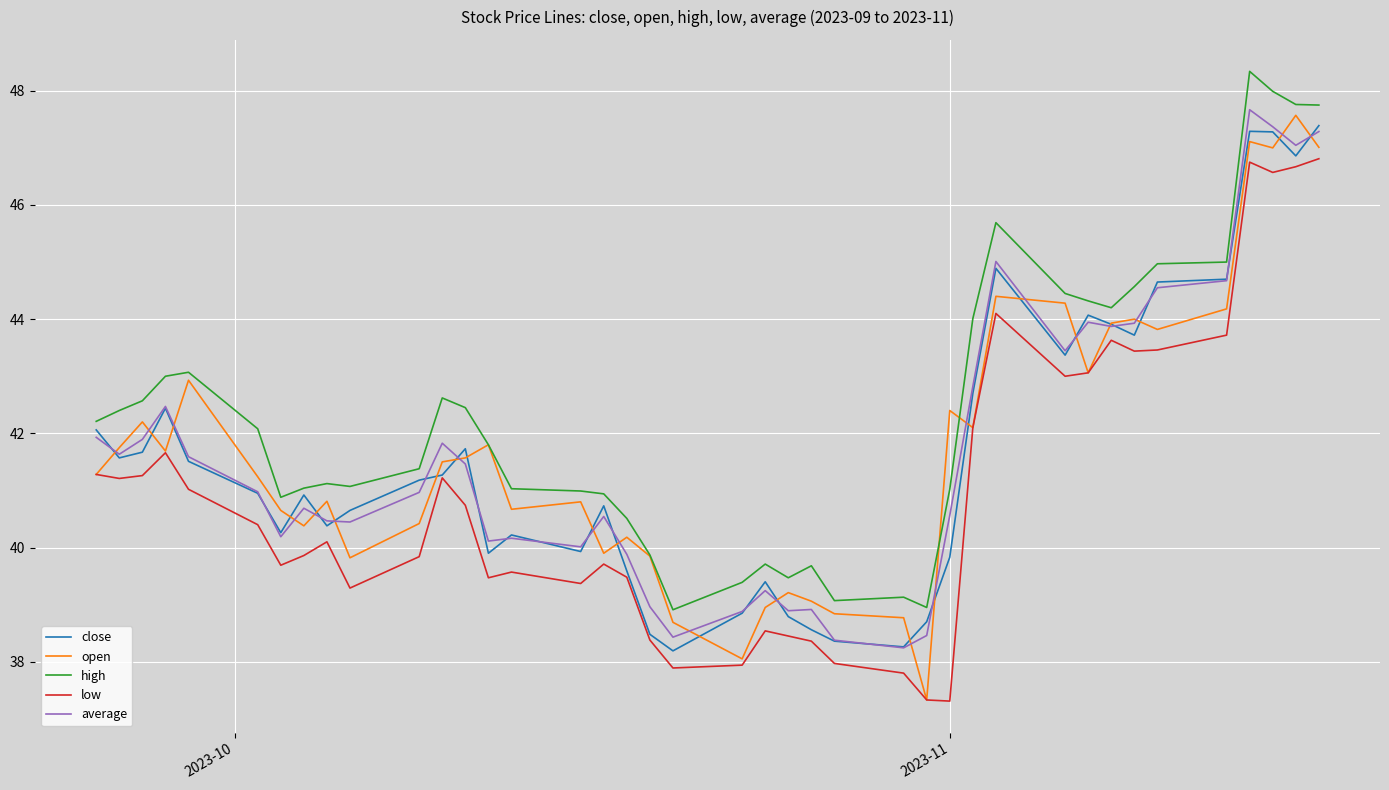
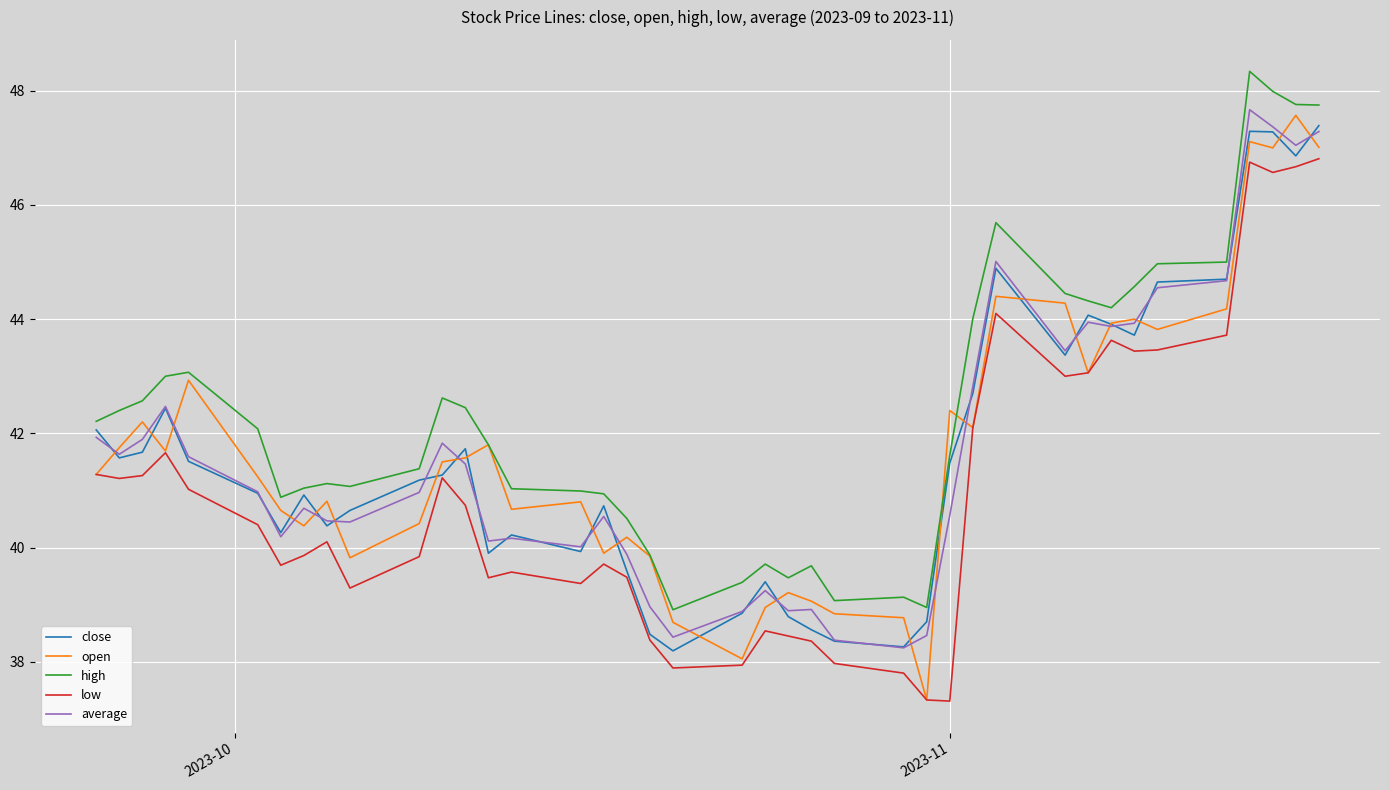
  {
    "close": {
-     "2023-11": 39.8
+     "2023-11": 41.5
    },
    "open": {
      "2023-11": 42.4
    },
    "high": {
-     "2023-11": 41.0
+     "2023-11": 41.6
    },
    "low": {
      "2023-11": 37.3
    },
    "average": {
      "2023-11": 40.6
    }
  }
